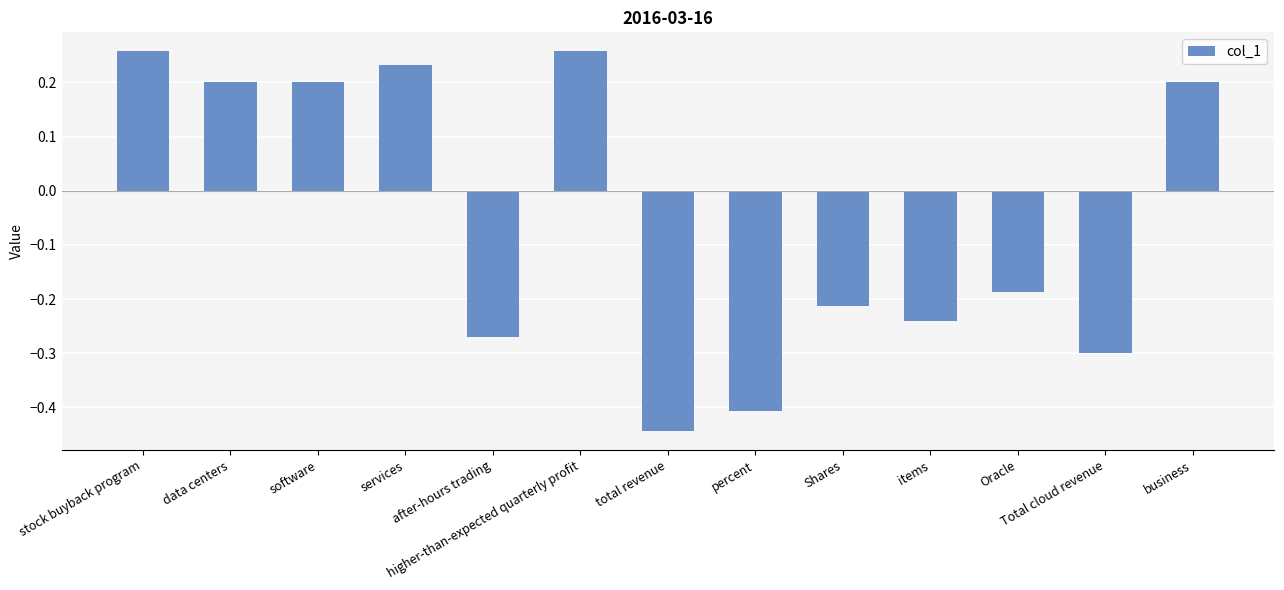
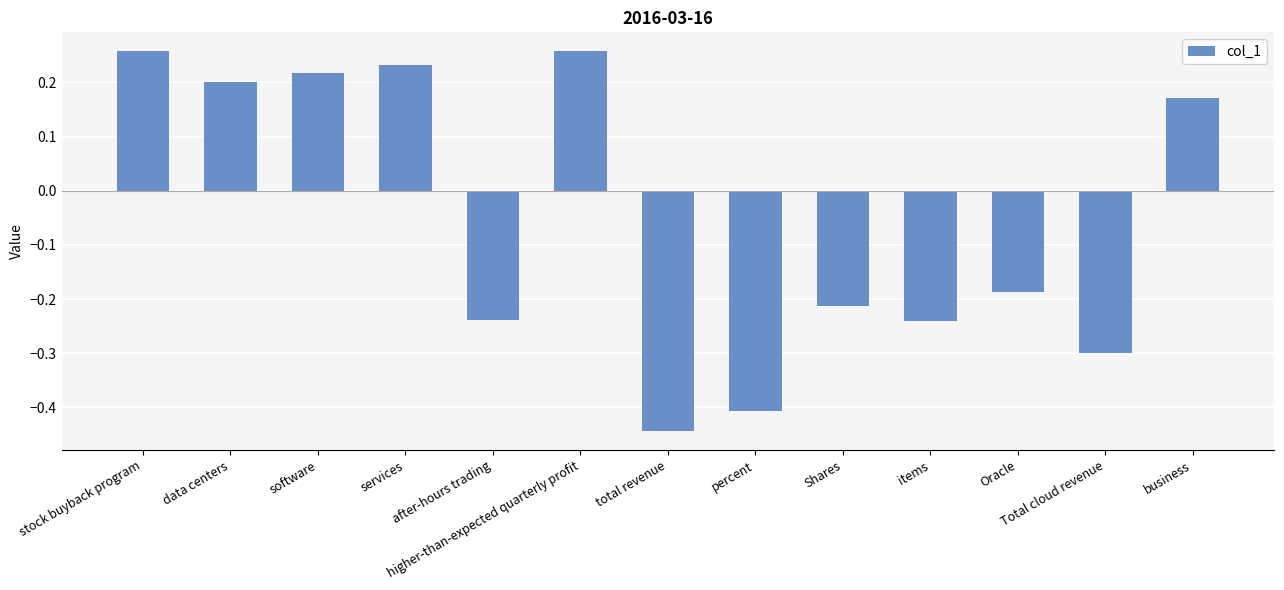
  {
    "stock buyback program": 0.26,
    "data centers": 0.20,
-   "software": 0.20,
+   "software": 0.22,
    "services": 0.23,
-   "after-hours trading": -0.27,
+   "after-hours trading": -0.24,
    "higher-than-expected quarterly profit": 0.26,
    "total revenue": -0.44,
    "percent": -0.41,
    "Shares": -0.21,
    "items": -0.24,
    "Oracle": -0.19,
    "Total cloud revenue": -0.30,
-   "business": 0.20
+   "business": 0.17
  }
